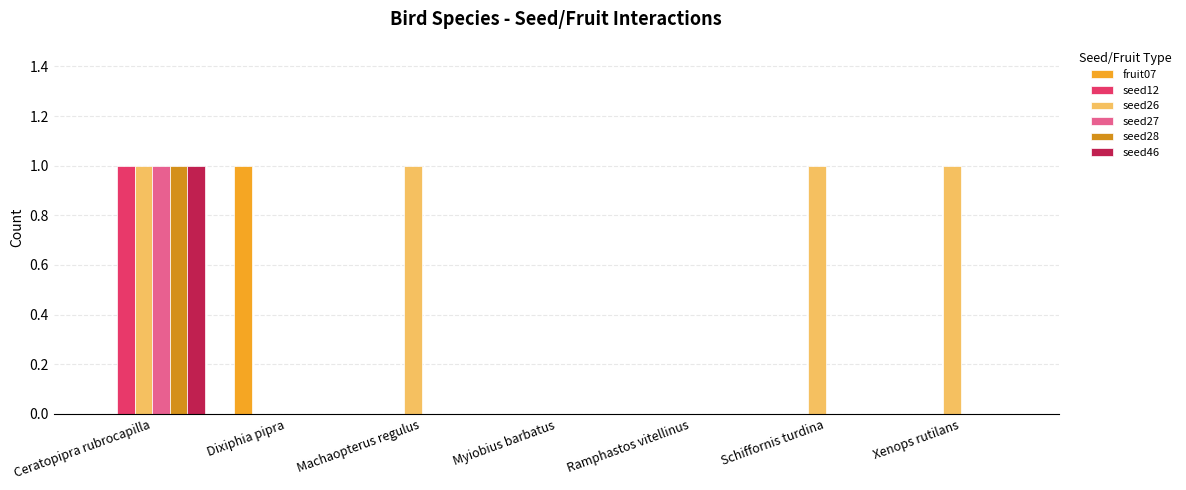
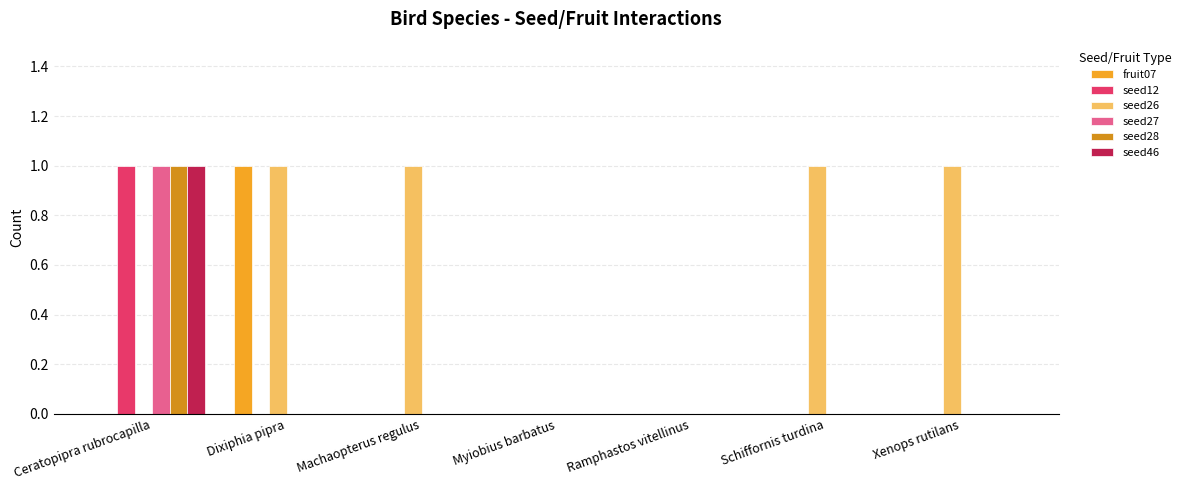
  {
    "seed26": {
-     "Ceratopipra rubrocapilla": 1,
-     "Dixiphia pipra": 0,
+     "Ceratopipra rubrocapilla": 0,
+     "Dixiphia pipra": 1,
      "Machaopterus regulus": 1,
      "Myiobius barbatus": 0,
      "Ramphastos vitellinus": 0,
      "Schiffornis turdina": 1,
      "Xenops rutilans": 1
    }
  }
